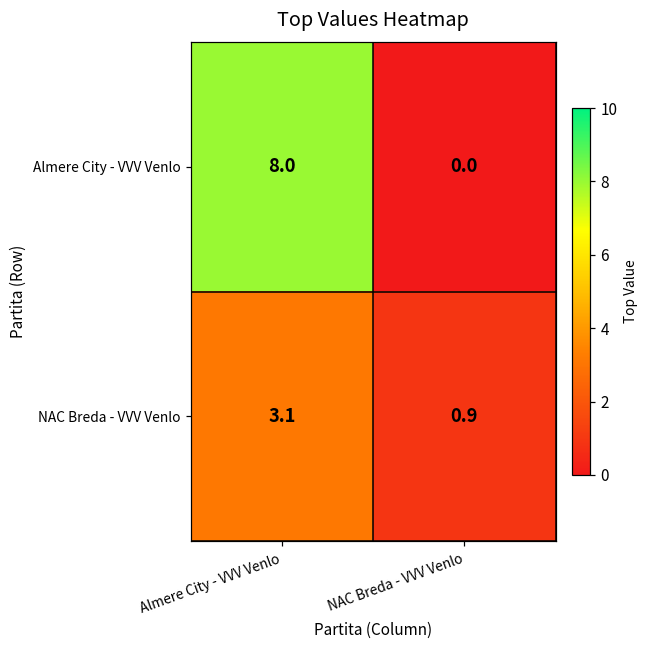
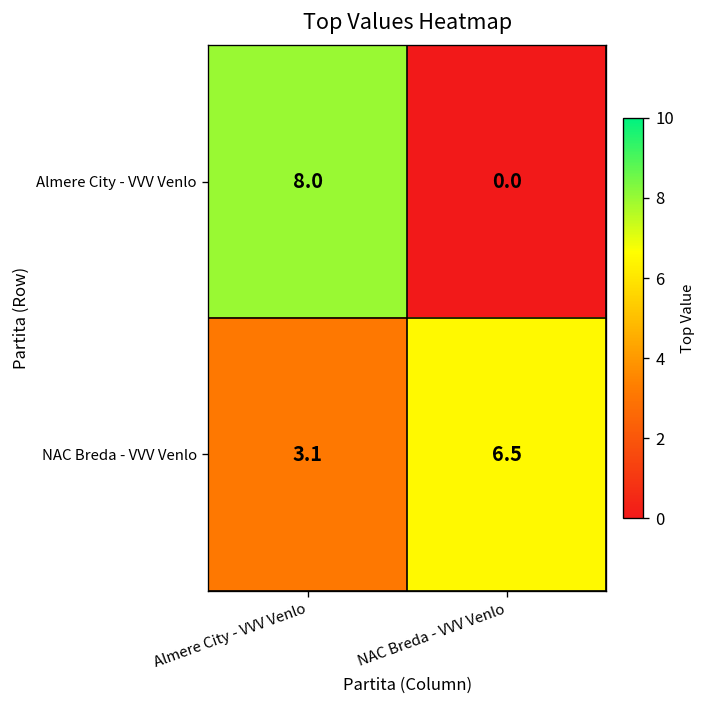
  {
    "Almere City - VVV Venlo": {
      "Almere City - VVV Venlo": 8.0,
      "NAC Breda - VVV Venlo": 0.0
    },
    "NAC Breda - VVV Venlo": {
      "Almere City - VVV Venlo": 3.1,
-     "NAC Breda - VVV Venlo": 0.9
+     "NAC Breda - VVV Venlo": 6.5
    }
  }
